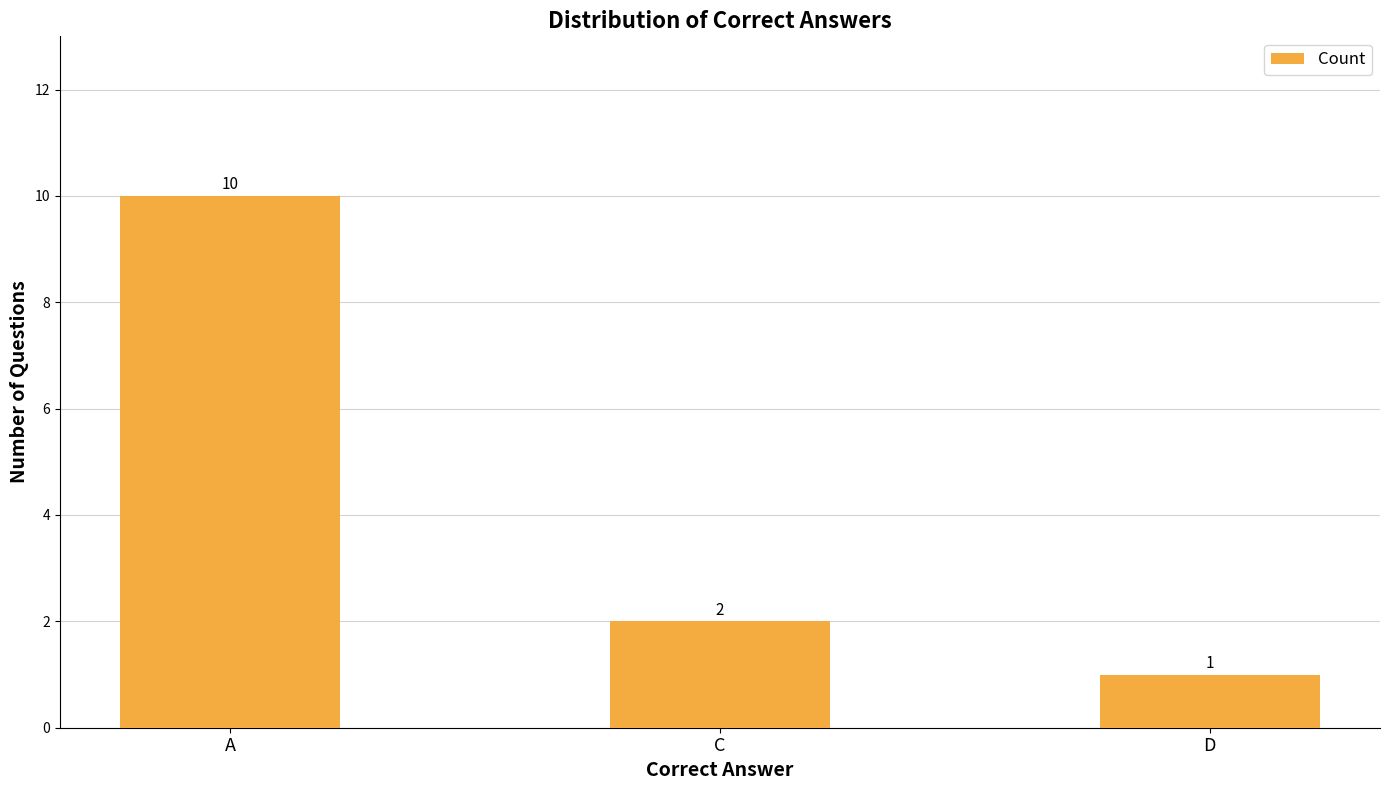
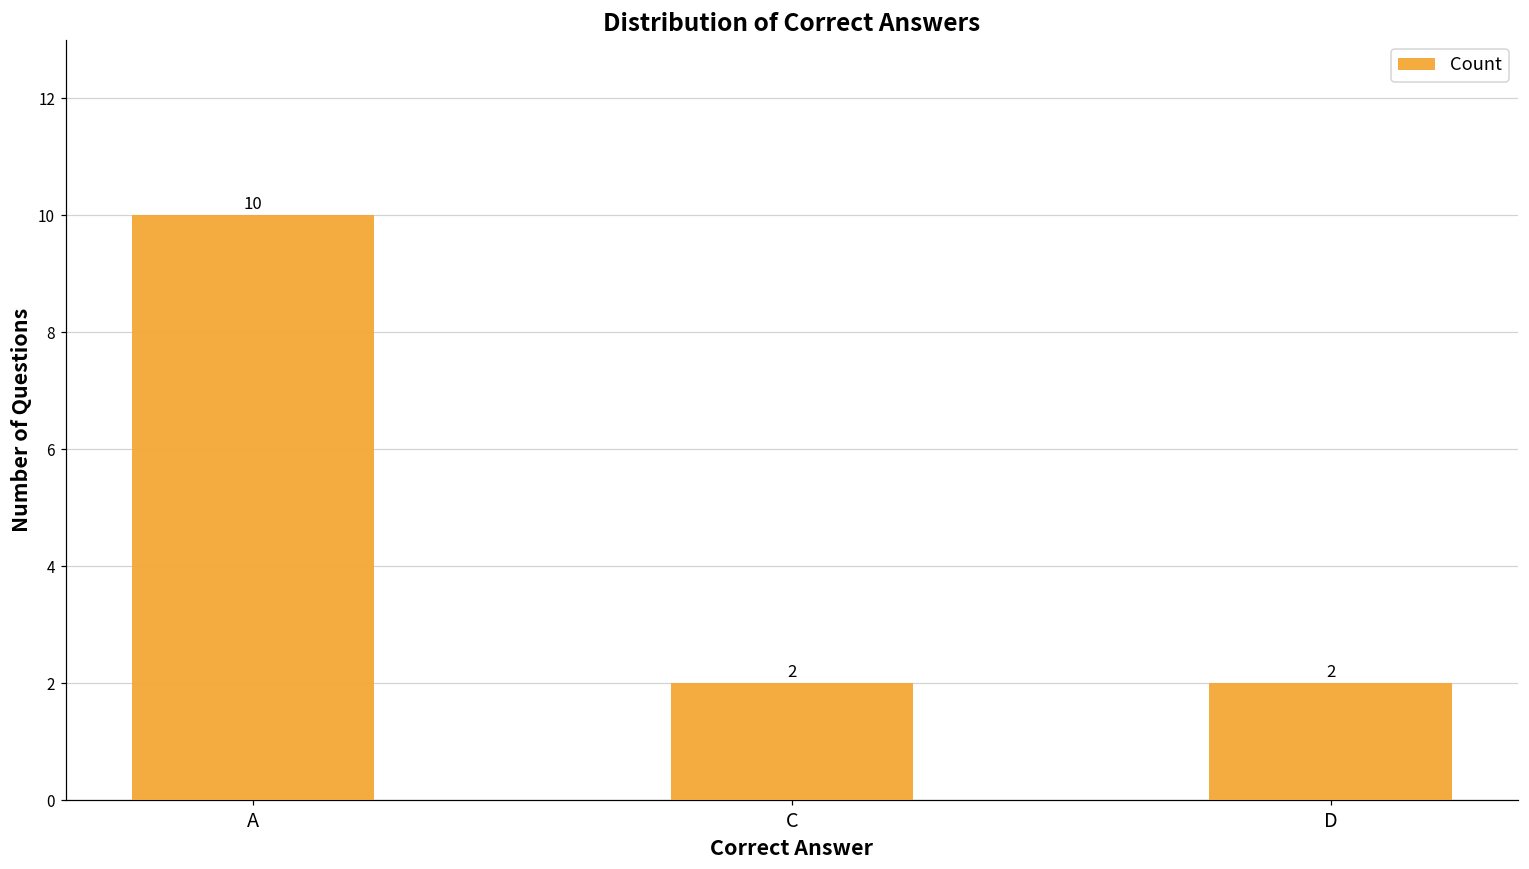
  {
    "A": 10,
    "C": 2,
-   "D": 1
+   "D": 2
  }
